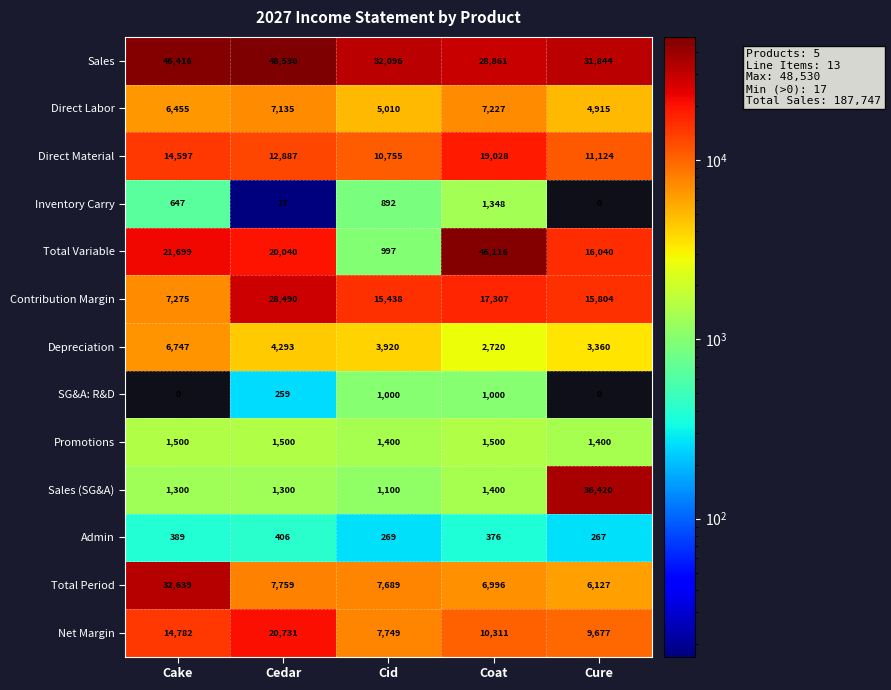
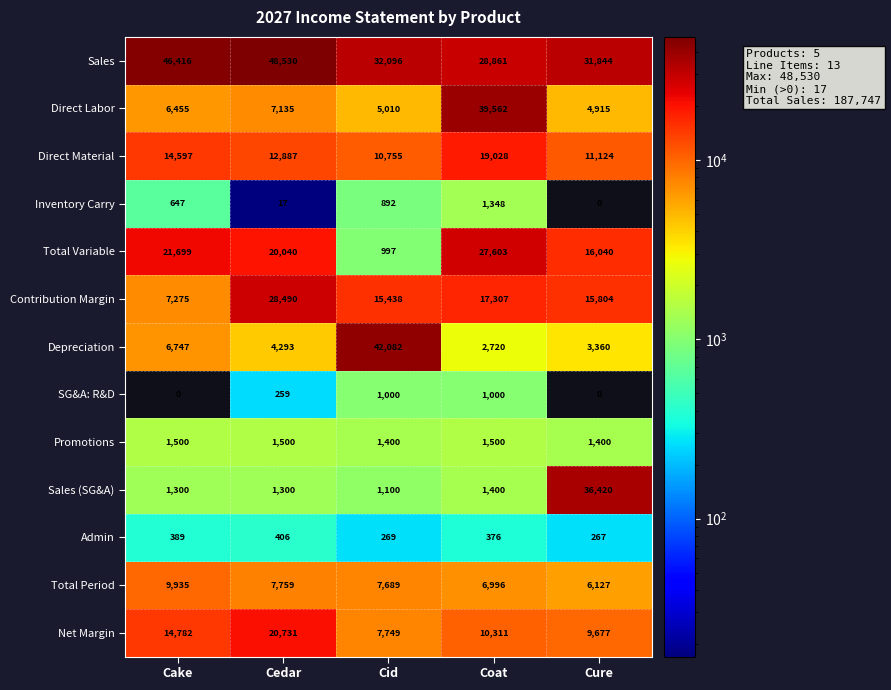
  {
    "Sales": {
      "Cake": "46,416",
      "Cedar": "48,530",
      "Cid": "32,096",
      "Coat": "28,861",
      "Cure": "31,844"
    },
    "Direct Labor": {
      "Cake": "6,455",
      "Cedar": "7,135",
      "Cid": "5,010",
-     "Coat": "7,227",
+     "Coat": "39,562",
      "Cure": "4,915"
    },
    "Direct Material": {
      "Cake": "14,597",
      "Cedar": "12,887",
      "Cid": "10,755",
      "Coat": "19,028",
      "Cure": "11,124"
    },
    "Inventory Carry": {
      "Cake": "647",
      "Cedar": "17",
      "Cid": "892",
      "Coat": "1,348"
    },
    "Total Variable": {
      "Cake": "21,699",
      "Cedar": "20,040",
      "Cid": "997",
-     "Coat": "46,116",
+     "Coat": "27,603",
      "Cure": "16,040"
    },
    "Contribution Margin": {
      "Cake": "7,275",
      "Cedar": "28,490",
      "Cid": "15,438",
      "Coat": "17,307",
      "Cure": "15,804"
    },
    "Depreciation": {
      "Cake": "6,747",
      "Cedar": "4,293",
-     "Cid": "3,920",
+     "Cid": "42,082",
      "Coat": "2,720",
      "Cure": "3,360"
    },
    "SG&A: R&D": {
      "Cedar": "259",
      "Cid": "1,000",
      "Coat": "1,000"
    },
    "Promotions": {
      "Cake": "1,500",
      "Cedar": "1,500",
      "Cid": "1,400",
      "Coat": "1,500",
      "Cure": "1,400"
    },
    "Sales (SG&A)": {
      "Cake": "1,300",
      "Cedar": "1,300",
      "Cid": "1,100",
      "Coat": "1,400",
      "Cure": "36,420"
    },
    "Admin": {
      "Cake": "389",
      "Cedar": "406",
      "Cid": "269",
      "Coat": "376",
      "Cure": "267"
    },
    "Total Period": {
-     "Cake": "32,639",
+     "Cake": "9,935",
      "Cedar": "7,759",
      "Cid": "7,689",
      "Coat": "6,996",
      "Cure": "6,127"
    },
    "Net Margin": {
      "Cake": "14,782",
      "Cedar": "20,731",
      "Cid": "7,749",
      "Coat": "10,311",
      "Cure": "9,677"
    }
  }
